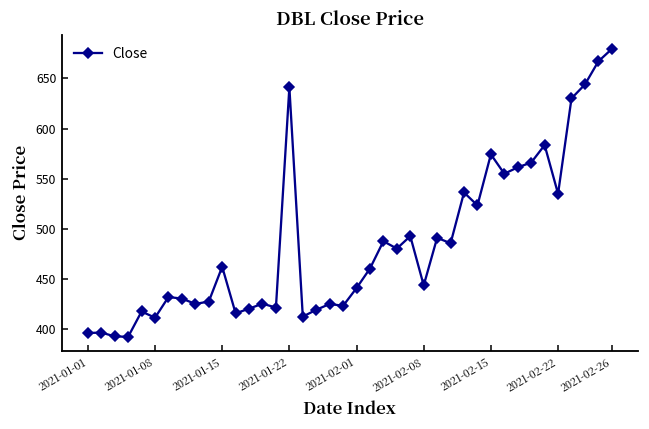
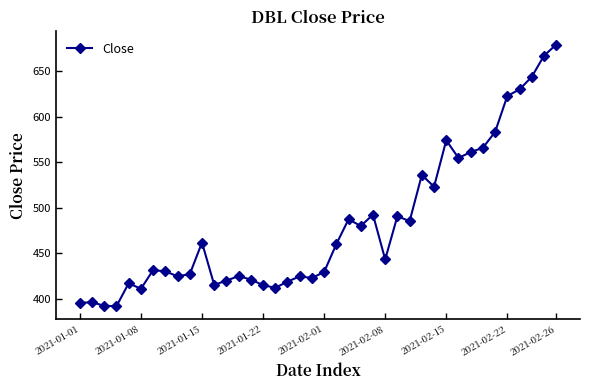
  {
    "2021-01-01": 400,
    "2021-01-08": 410,
    "2021-01-15": 460,
-   "2021-01-22": 640,
-   "2021-02-01": 440,
+   "2021-01-22": 420,
+   "2021-02-01": 430,
    "2021-02-08": 440,
    "2021-02-15": 570,
-   "2021-02-22": 530,
+   "2021-02-22": 620,
    "2021-02-26": 680
  }
